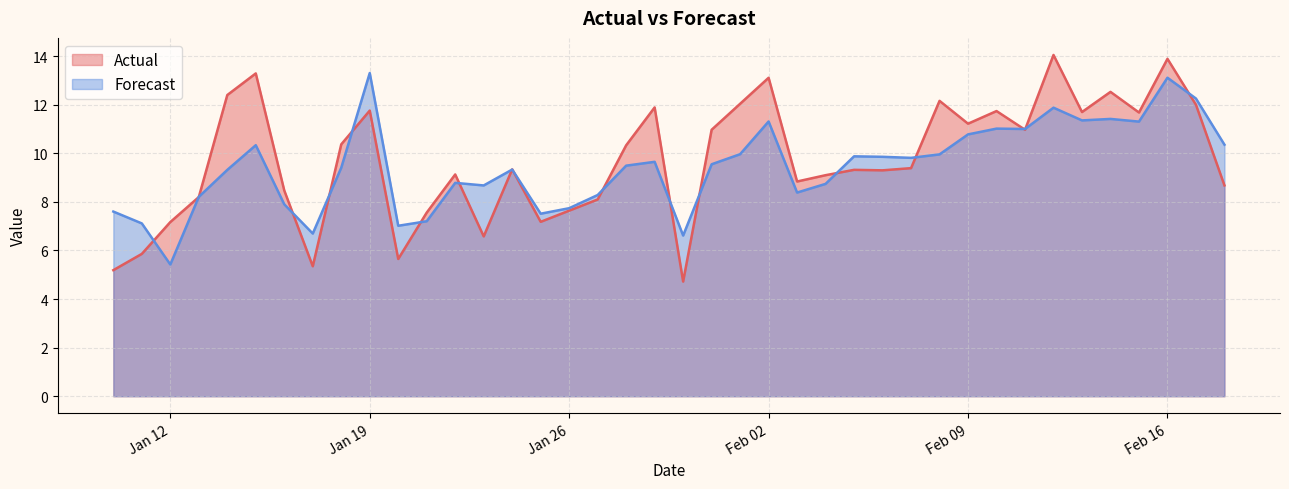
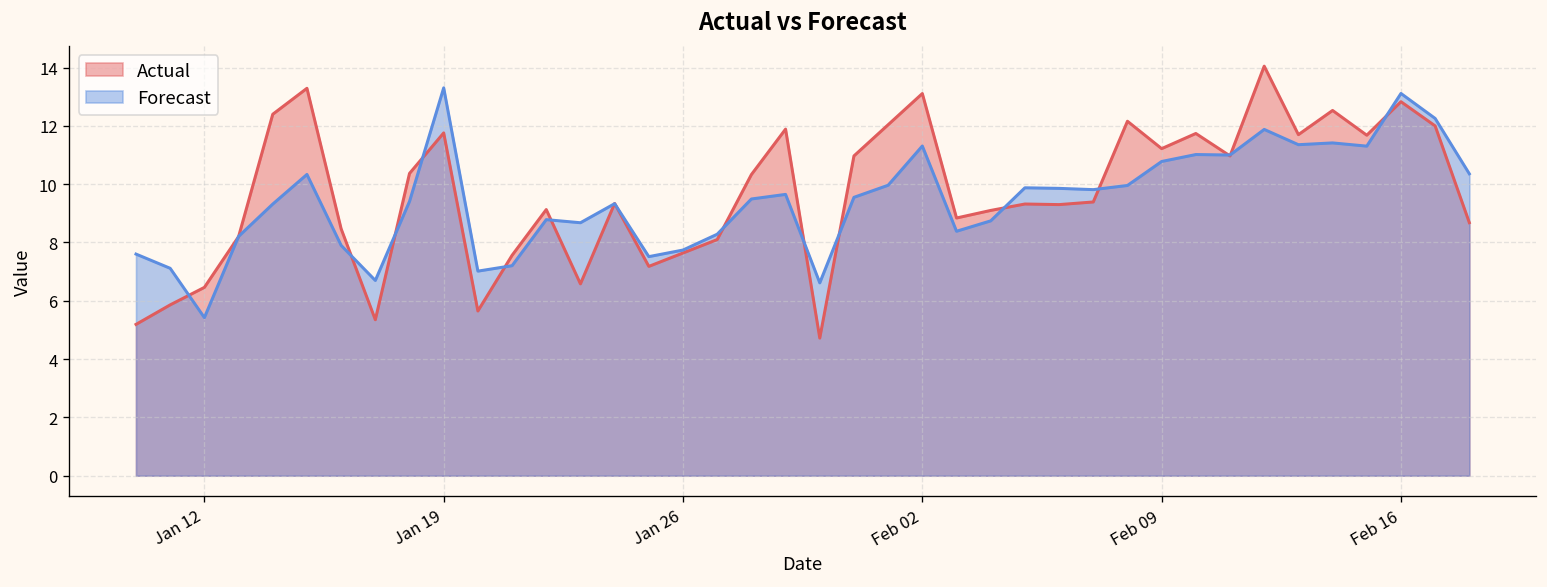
  {
    "Actual": {
-     "Jan 12": 7.2,
+     "Jan 12": 6.5,
      "Jan 19": 11.8,
      "Feb 02": 13.1,
      "Feb 09": 11.2,
-     "Feb 16": 13.9
+     "Feb 16": 12.8
    },
    "Forecast": {
      "Jan 12": 5.4,
      "Jan 19": 13.3,
      "Feb 02": 11.3,
      "Feb 09": 10.8,
      "Feb 16": 13.1
    }
  }
